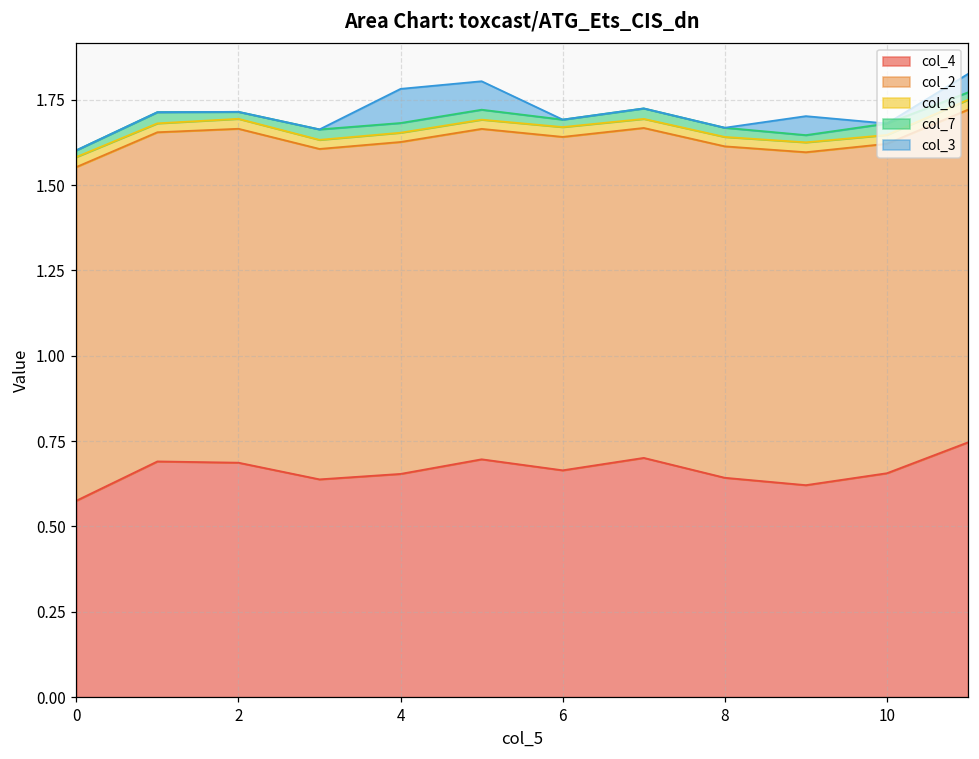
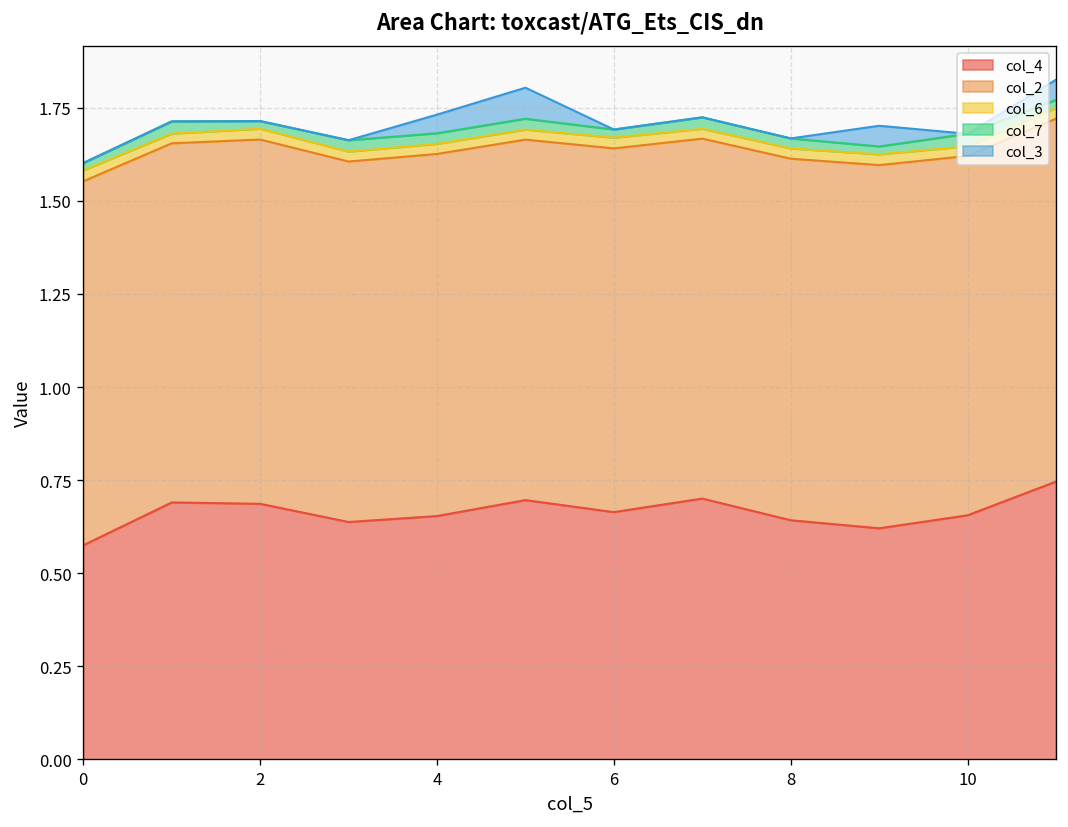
  {
    "col_7": {
      "4": 0.03
    },
    "col_3": {
-     "4": 0.10
+     "4": 0.05
    }
  }
